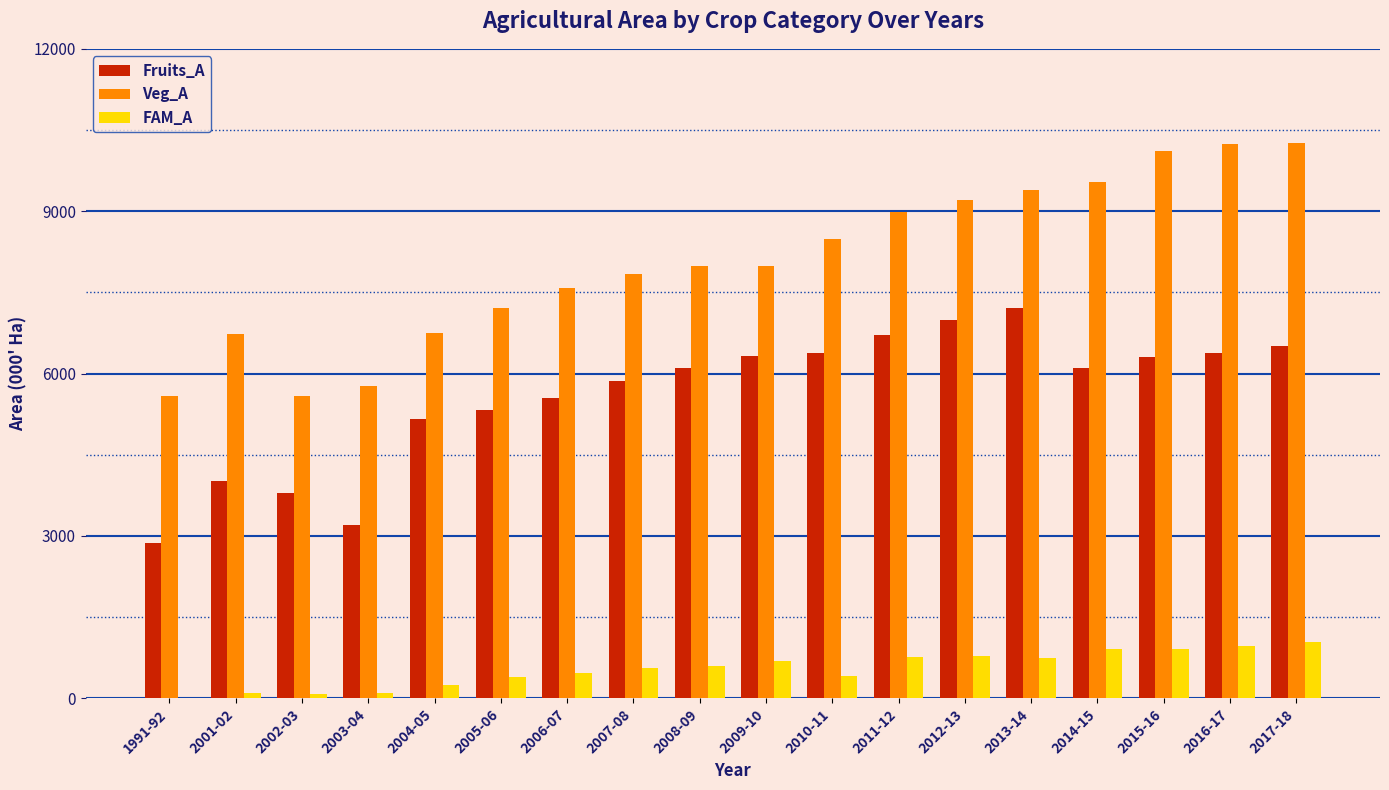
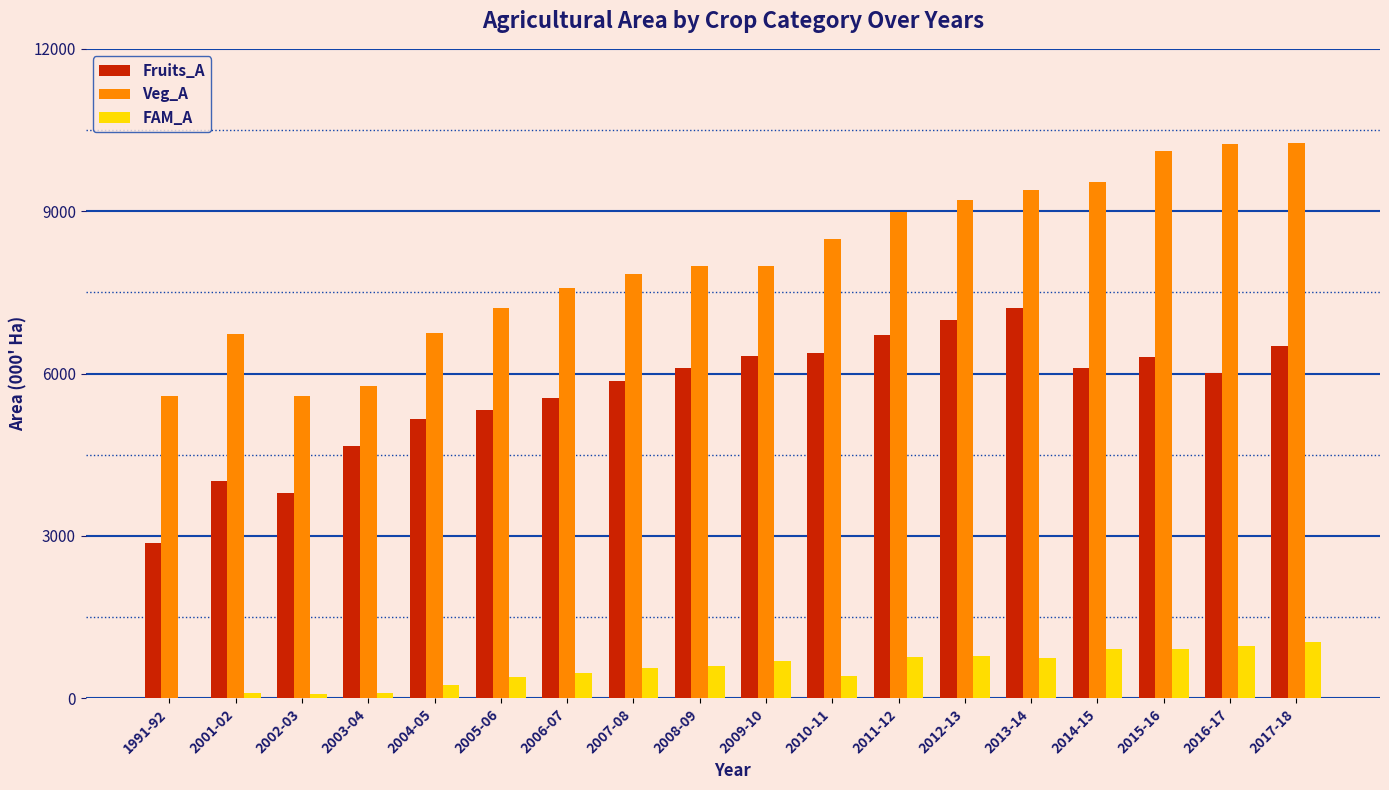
  {
    "Fruits_A": {
      "1991-92": 2900,
      "2001-02": 4000,
      "2002-03": 3800,
-     "2003-04": 3200,
+     "2003-04": 4700,
      "2004-05": 5200,
      "2005-06": 5300,
      "2006-07": 5600,
      "2007-08": 5900,
      "2008-09": 6100,
      "2009-10": 6300,
      "2010-11": 6400,
      "2011-12": 6700,
      "2012-13": 7000,
      "2013-14": 7200,
      "2014-15": 6100,
      "2015-16": 6300,
-     "2016-17": 6400,
+     "2016-17": 6000,
      "2017-18": 6500
    },
    "Veg_A": {
      "1991-92": 5600,
      "2001-02": 6700,
      "2002-03": 5600,
      "2003-04": 5800,
      "2004-05": 6700,
      "2005-06": 7200,
      "2006-07": 7600,
      "2007-08": 7800,
      "2008-09": 8000,
      "2009-10": 8000,
      "2010-11": 8500,
      "2011-12": 9000,
      "2012-13": 9200,
      "2013-14": 9400,
      "2014-15": 9500,
      "2015-16": 10100,
      "2016-17": 10200,
      "2017-18": 10300
    },
    "FAM_A": {
      "1991-92": 0,
      "2001-02": 100,
      "2002-03": 100,
      "2003-04": 100,
      "2004-05": 200,
      "2005-06": 400,
      "2006-07": 500,
      "2007-08": 600,
      "2008-09": 600,
      "2009-10": 700,
      "2010-11": 400,
      "2011-12": 800,
      "2012-13": 800,
      "2013-14": 700,
      "2014-15": 900,
      "2015-16": 900,
      "2016-17": 1000,
      "2017-18": 1000
    }
  }
